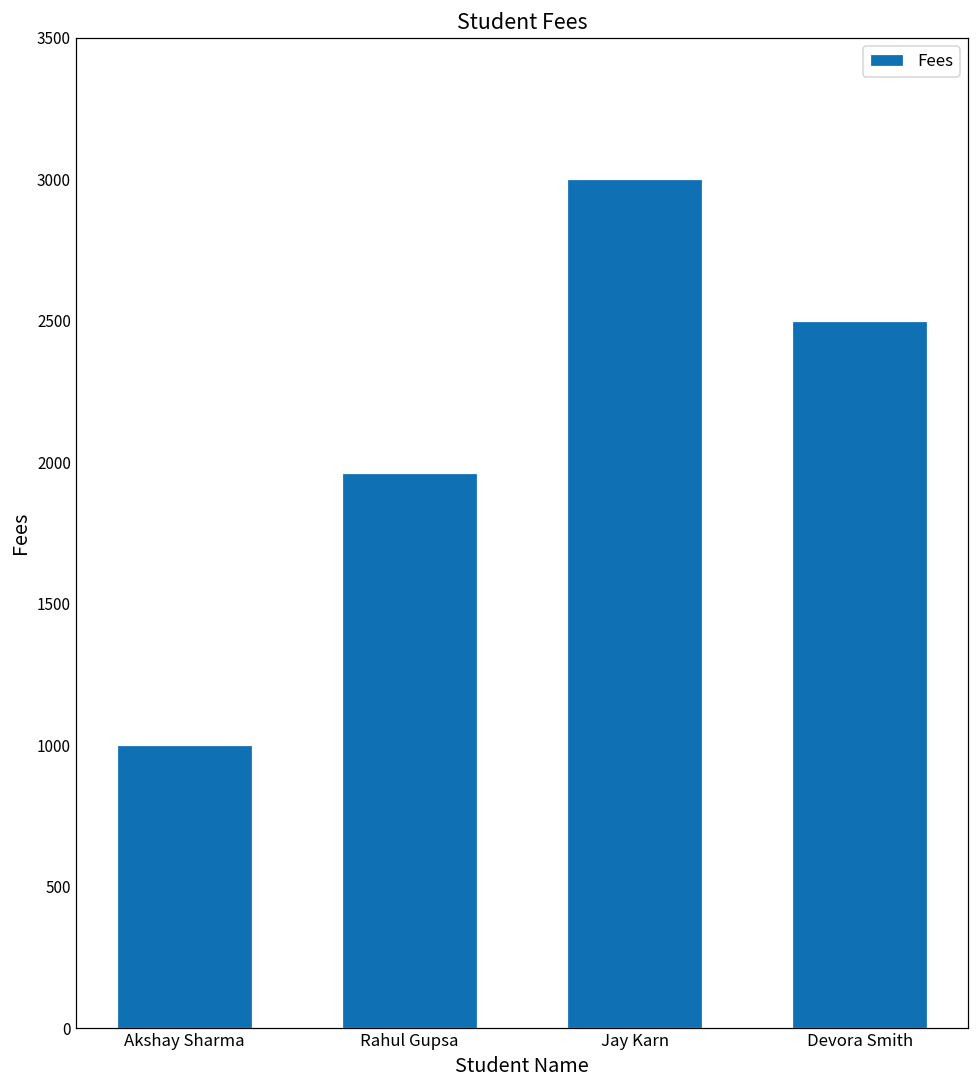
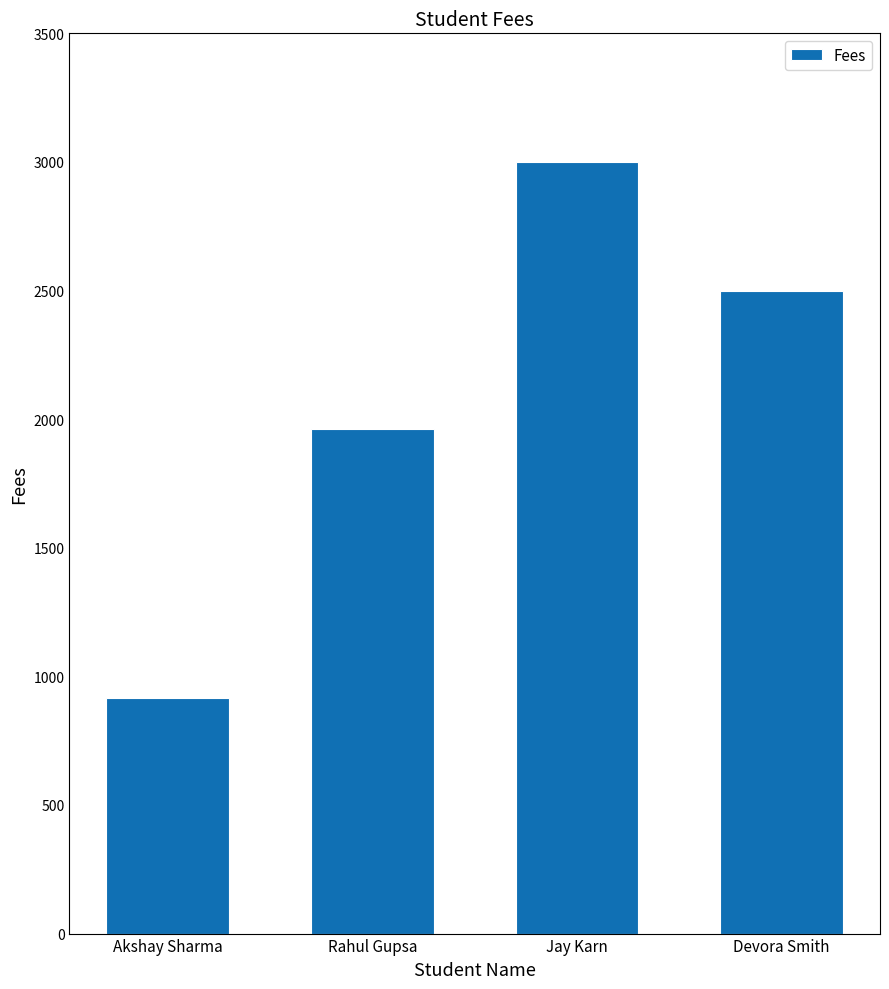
  {
-   "Akshay Sharma": 1000,
+   "Akshay Sharma": 920,
    "Rahul Gupsa": 1960,
    "Jay Karn": 3000,
    "Devora Smith": 2500
  }
